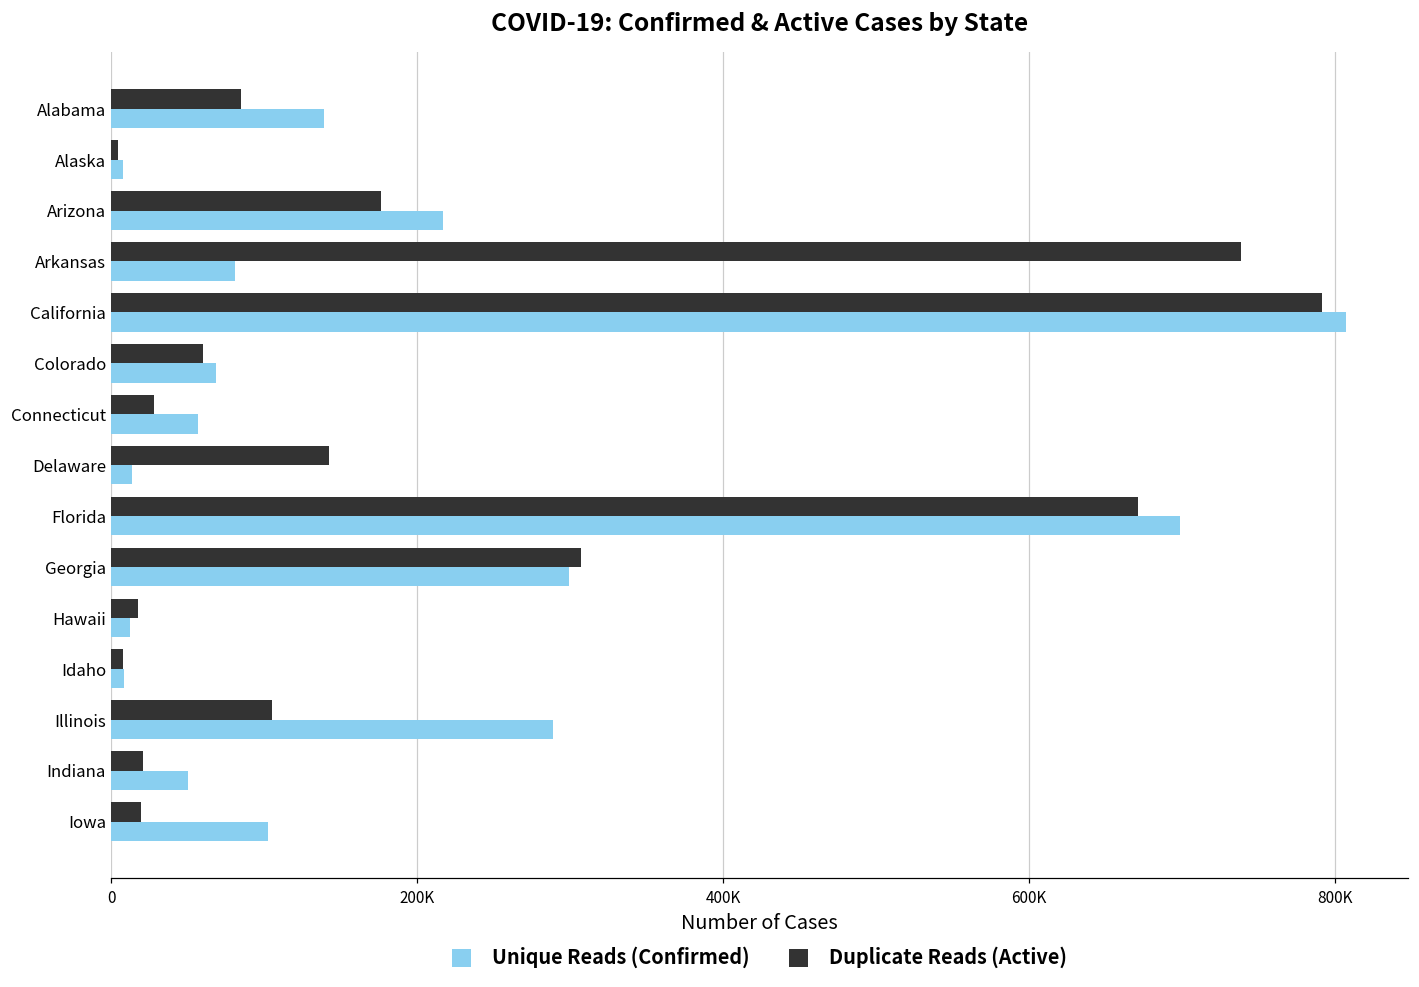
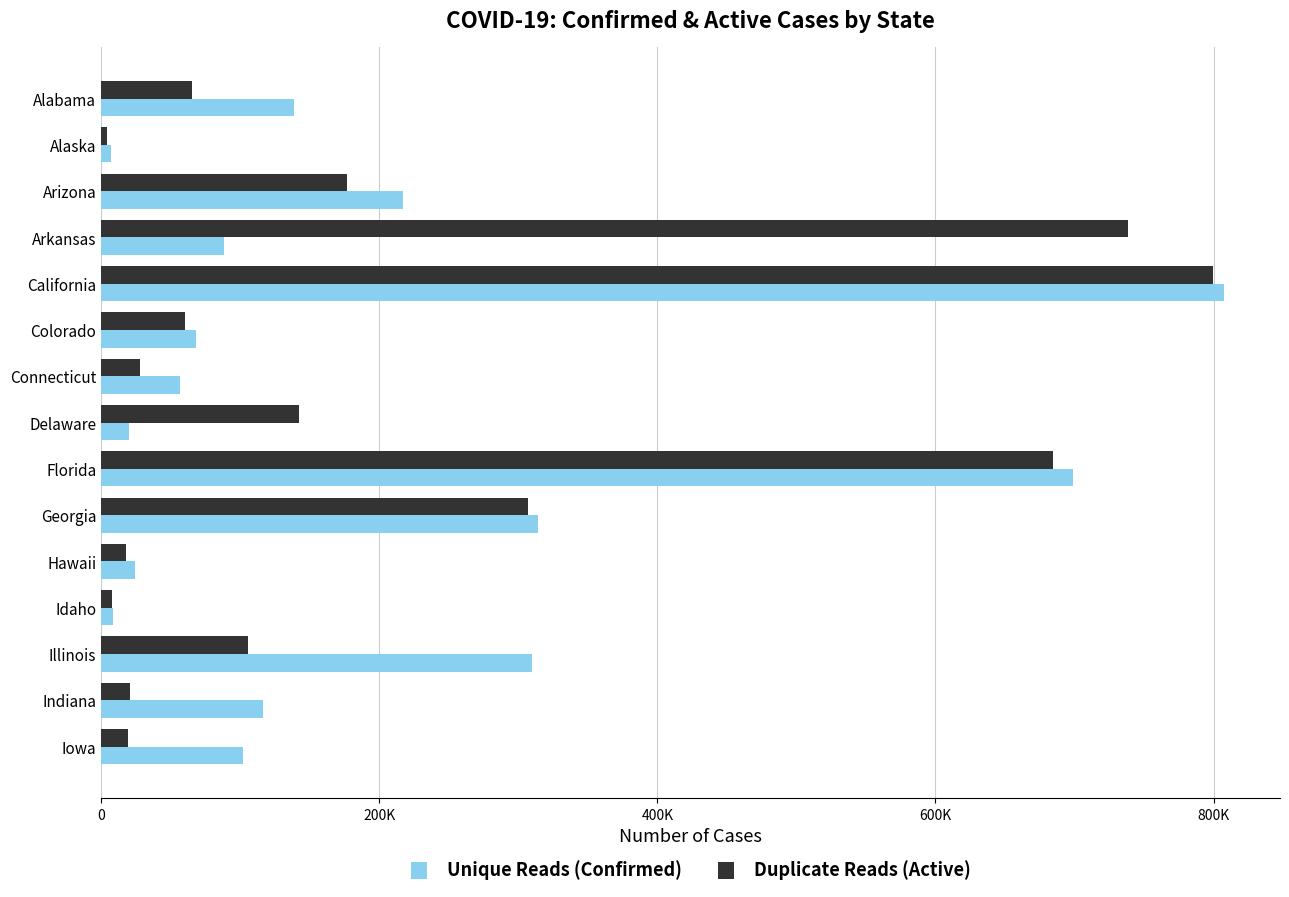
  {
    "Unique Reads (Confirmed)": {
      "Alabama": 139000,
      "Alaska": 7000,
      "Arizona": 217000,
-     "Arkansas": 81000,
+     "Arkansas": 88000,
      "California": 807000,
      "Colorado": 69000,
      "Connecticut": 57000,
-     "Delaware": 14000,
+     "Delaware": 20000,
      "Florida": 699000,
-     "Georgia": 299000,
-     "Hawaii": 12000,
+     "Georgia": 314000,
+     "Hawaii": 24000,
      "Idaho": 8000,
-     "Illinois": 289000,
-     "Indiana": 50000,
+     "Illinois": 310000,
+     "Indiana": 117000,
      "Iowa": 102000
    },
    "Duplicate Reads (Active)": {
-     "Alabama": 85000,
+     "Alabama": 66000,
      "Alaska": 4000,
      "Arizona": 176000,
      "Arkansas": 739000,
-     "California": 792000,
+     "California": 799000,
      "Colorado": 60000,
      "Connecticut": 28000,
      "Delaware": 142000,
-     "Florida": 671000,
+     "Florida": 685000,
      "Georgia": 307000,
      "Hawaii": 18000,
      "Idaho": 8000,
      "Illinois": 105000,
      "Indiana": 21000,
      "Iowa": 19000
    }
  }
